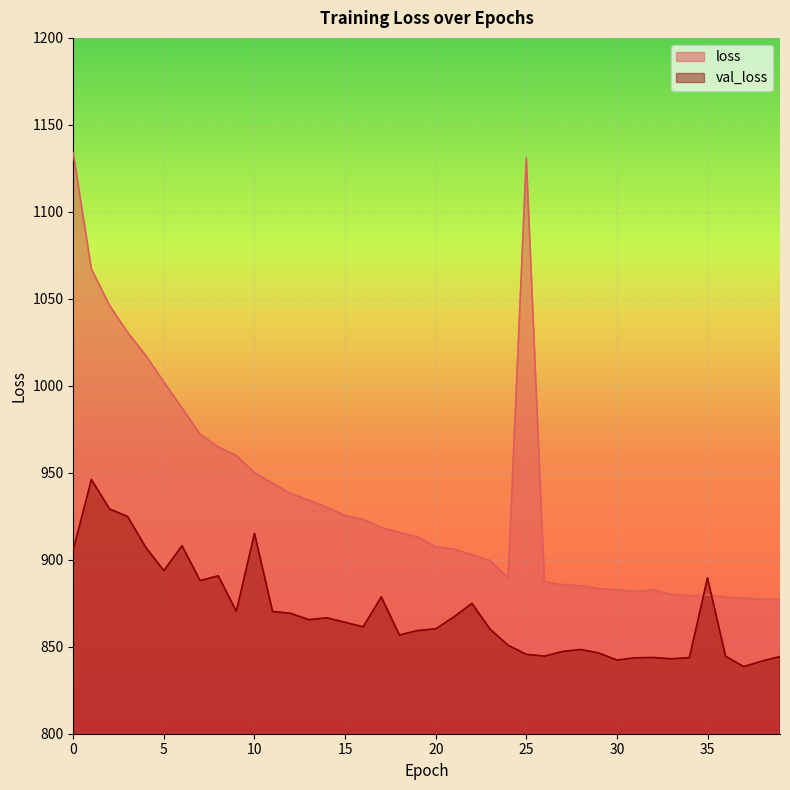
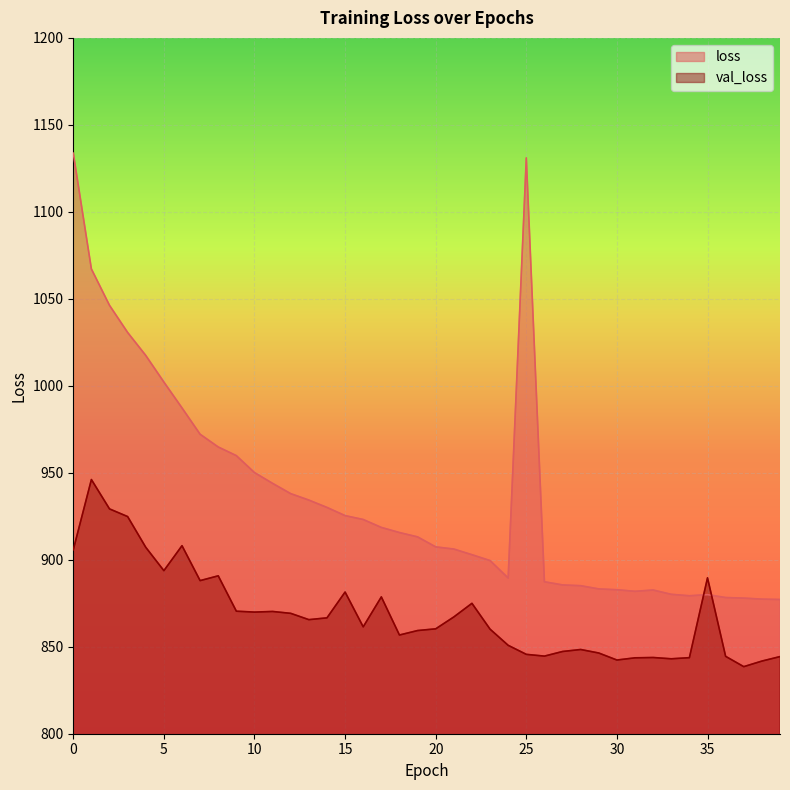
  {
    "loss": {
      "0": 1134,
      "5": 1002,
      "10": 950,
      "15": 925,
      "20": 907,
      "25": 1131,
      "30": 883,
      "35": 880
    },
    "val_loss": {
      "0": 906,
      "5": 894,
-     "10": 915,
-     "15": 864,
+     "10": 870,
+     "15": 881,
      "20": 860,
      "25": 846,
      "30": 842,
      "35": 890
    }
  }
